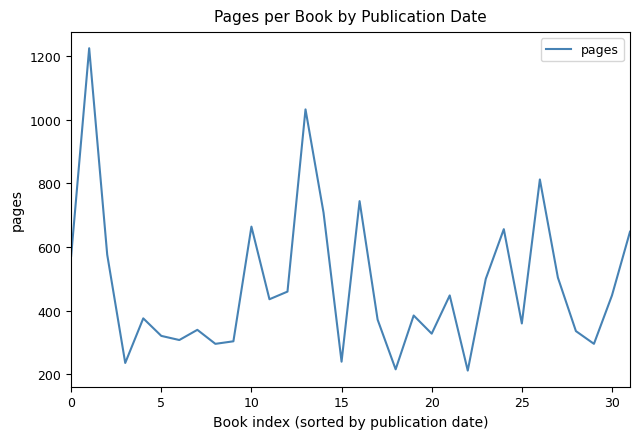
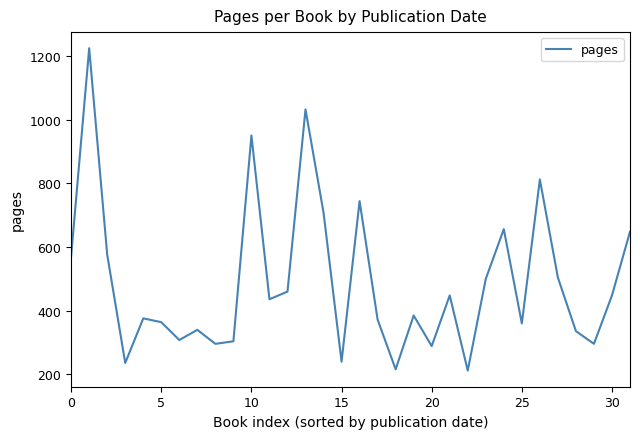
  {
    "0": 570,
-   "5": 320,
-   "10": 660,
+   "5": 360,
+   "10": 950,
    "15": 240,
-   "20": 330,
+   "20": 290,
    "25": 360,
    "30": 450
  }
